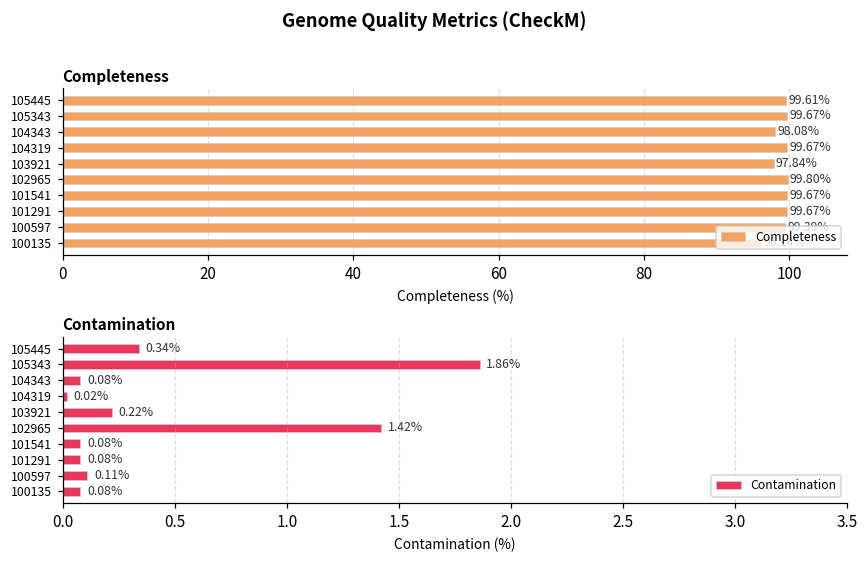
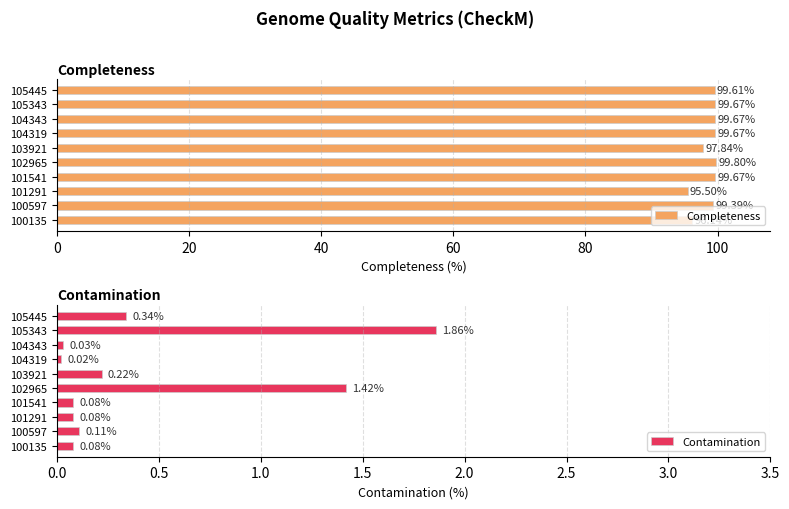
  {
    "Completeness": {
      "105445": "99.61%",
      "105343": "99.67%",
-     "104343": "98.08%",
+     "104343": "99.67%",
      "104319": "99.67%",
      "103921": "97.84%",
      "102965": "99.80%",
      "101541": "99.67%",
-     "101291": "99.67%"
+     "101291": "95.50%"
    },
    "Contamination": {
      "105445": "0.34%",
      "105343": "1.86%",
-     "104343": "0.08%",
+     "104343": "0.03%",
      "104319": "0.02%",
      "103921": "0.22%",
      "102965": "1.42%",
      "101541": "0.08%",
      "101291": "0.08%",
      "100597": "0.11%",
      "100135": "0.08%"
    }
  }
